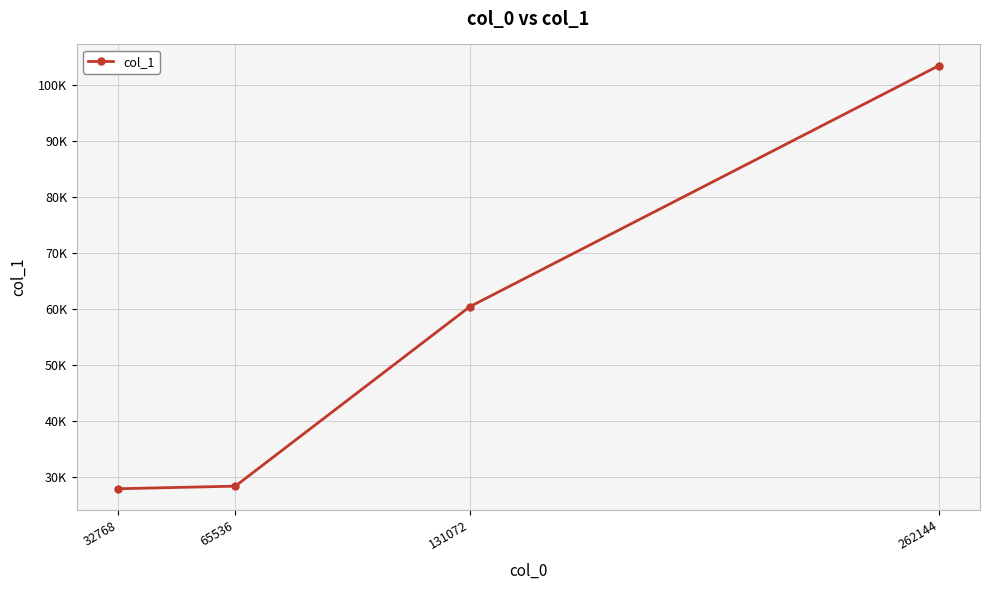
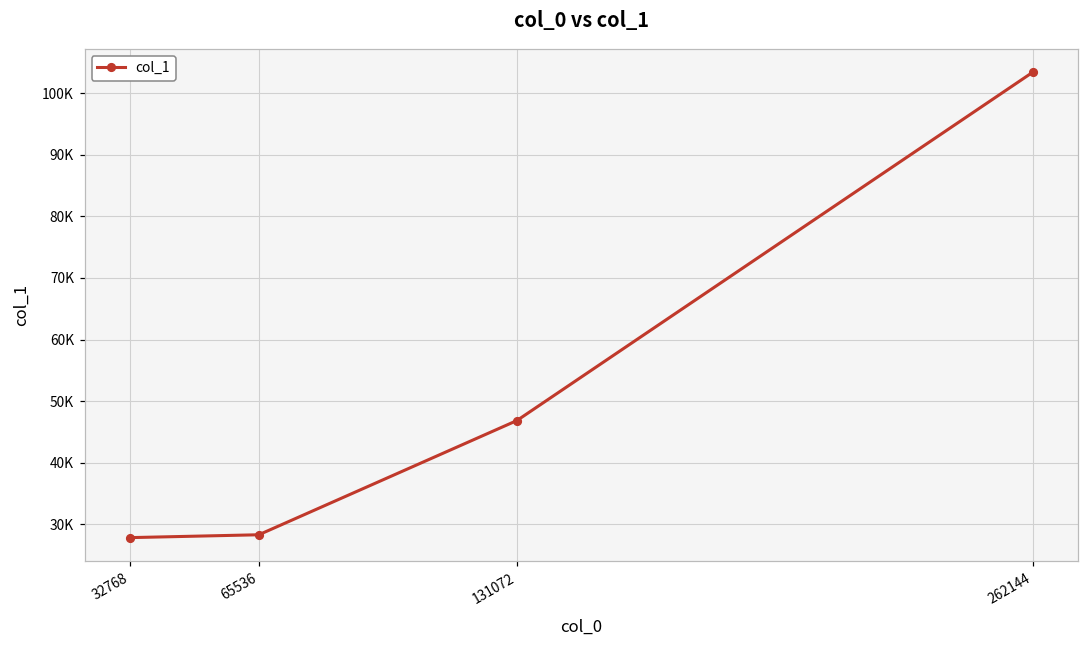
  {
    "32768": 28000,
    "65536": 28000,
-   "131072": 60000,
+   "131072": 47000,
    "262144": 103000
  }
